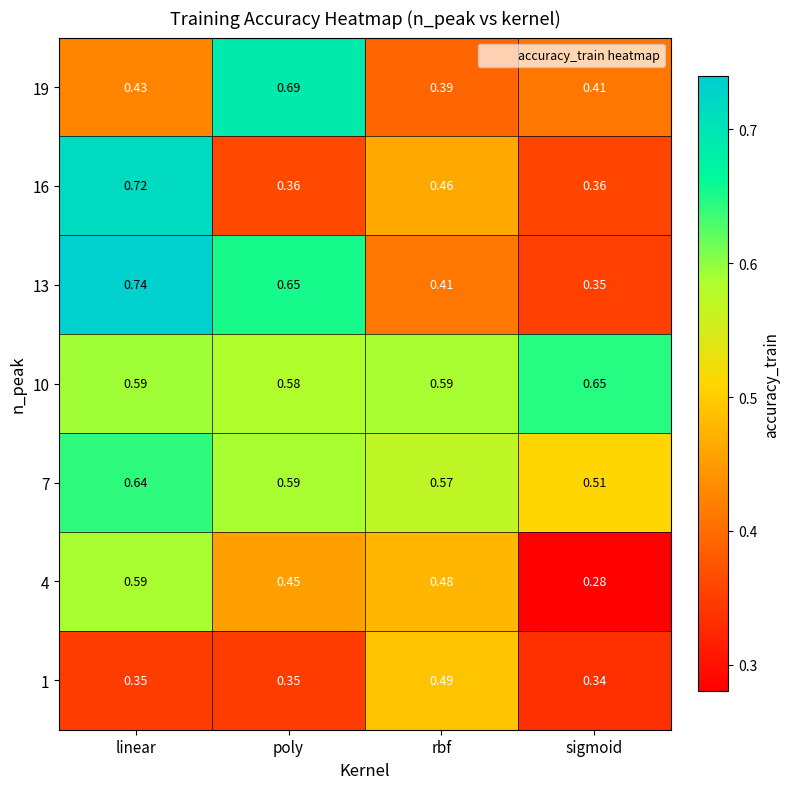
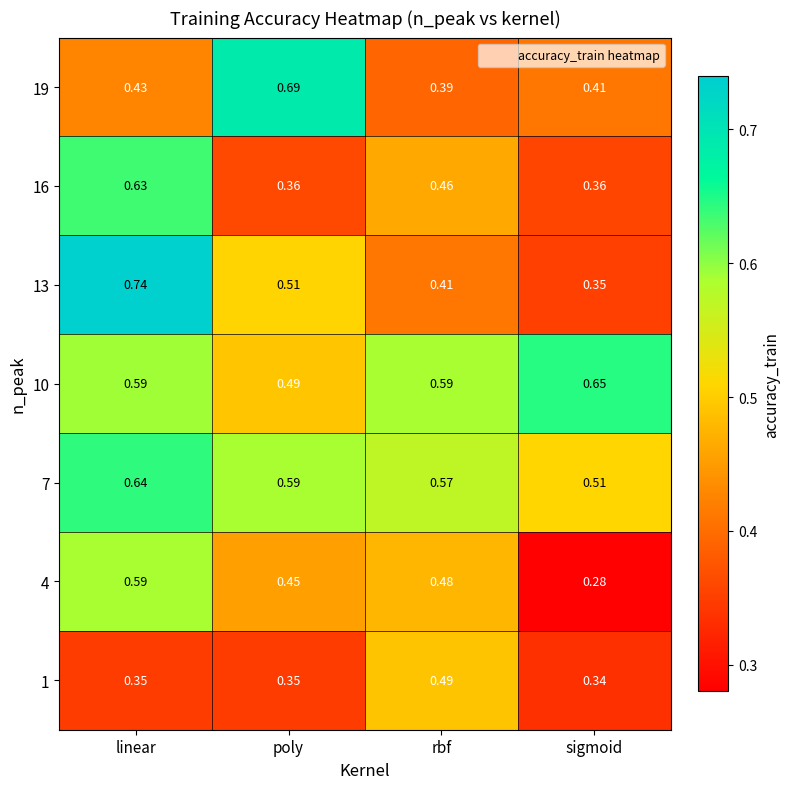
  {
    "19": {
      "linear": 0.43,
      "poly": 0.69,
      "rbf": 0.39,
      "sigmoid": 0.41
    },
    "16": {
-     "linear": 0.72,
+     "linear": 0.63,
      "poly": 0.36,
      "rbf": 0.46,
      "sigmoid": 0.36
    },
    "13": {
      "linear": 0.74,
-     "poly": 0.65,
+     "poly": 0.51,
      "rbf": 0.41,
      "sigmoid": 0.35
    },
    "10": {
      "linear": 0.59,
-     "poly": 0.58,
+     "poly": 0.49,
      "rbf": 0.59,
      "sigmoid": 0.65
    },
    "7": {
      "linear": 0.64,
      "poly": 0.59,
      "rbf": 0.57,
      "sigmoid": 0.51
    },
    "4": {
      "linear": 0.59,
      "poly": 0.45,
      "rbf": 0.48,
      "sigmoid": 0.28
    },
    "1": {
      "linear": 0.35,
      "poly": 0.35,
      "rbf": 0.49,
      "sigmoid": 0.34
    }
  }
